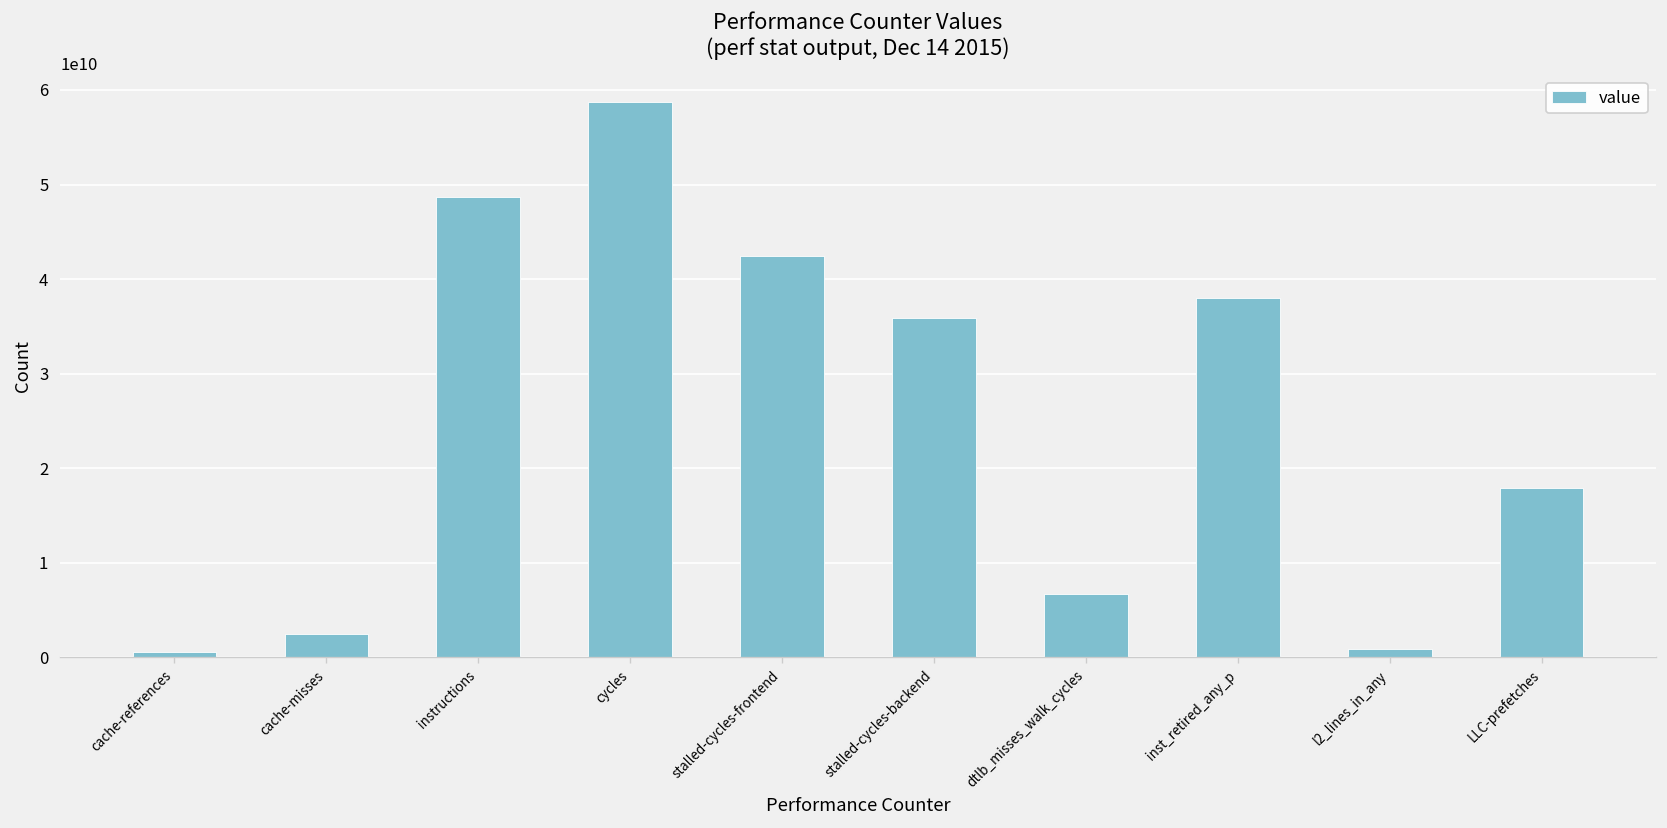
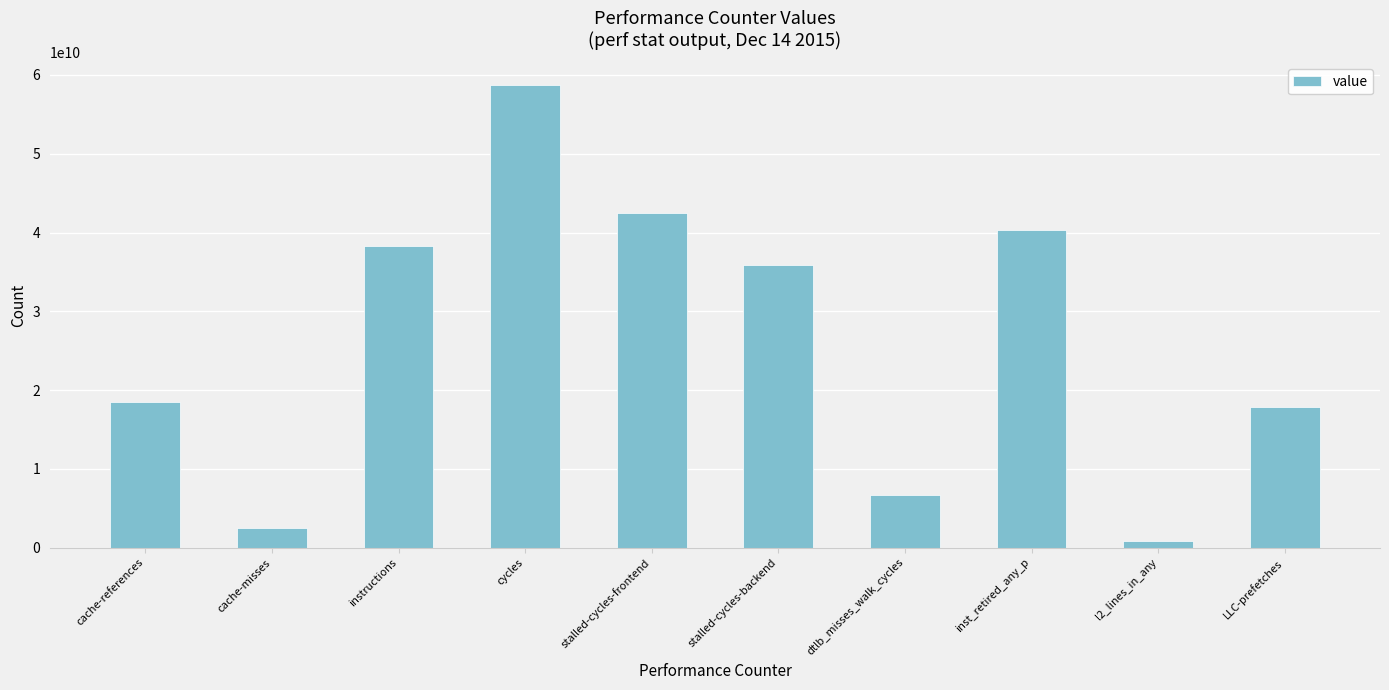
  {
-   "cache-references": 1000000000,
+   "cache-references": 18000000000,
    "cache-misses": 2000000000,
-   "instructions": 49000000000,
+   "instructions": 38000000000,
    "cycles": 59000000000,
    "stalled-cycles-frontend": 42000000000,
    "stalled-cycles-backend": 36000000000,
    "dtlb_misses_walk_cycles": 7000000000,
-   "inst_retired_any_p": 38000000000,
+   "inst_retired_any_p": 40000000000,
    "l2_lines_in_any": 1000000000,
    "LLC-prefetches": 18000000000
  }
